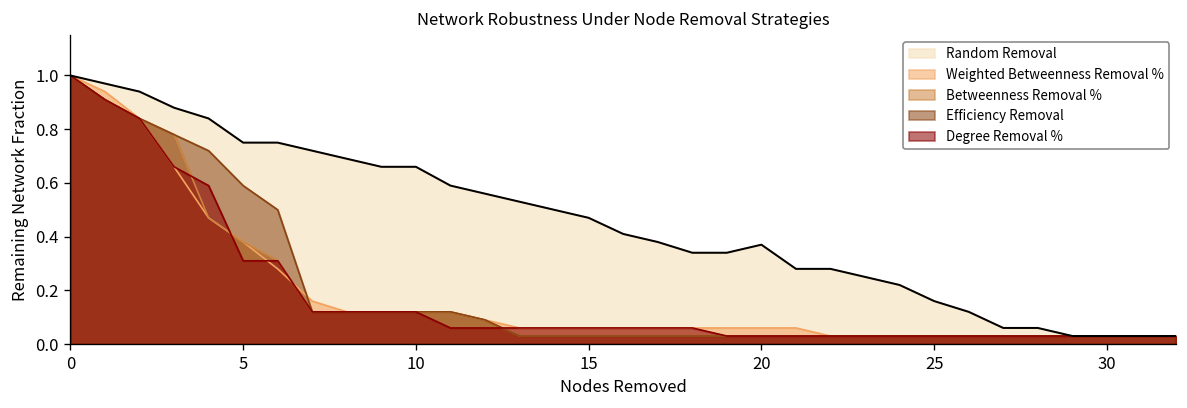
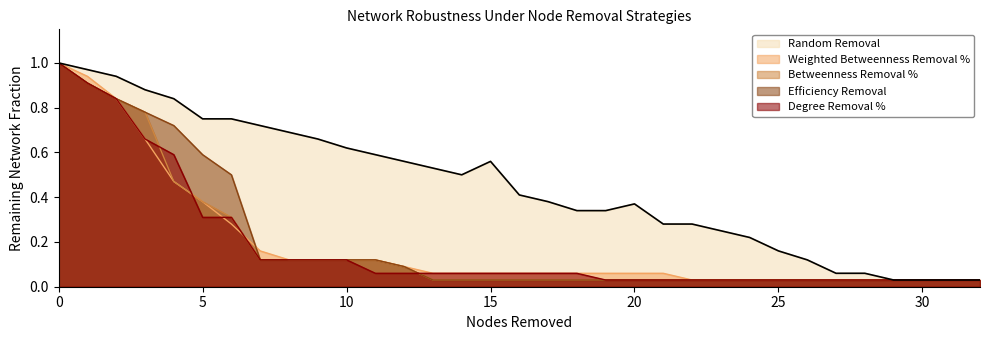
  {
    "Random Removal": {
      "5": 0.75,
-     "10": 0.66,
-     "15": 0.47,
+     "10": 0.62,
+     "15": 0.56,
      "20": 0.37,
      "25": 0.16
    }
  }
